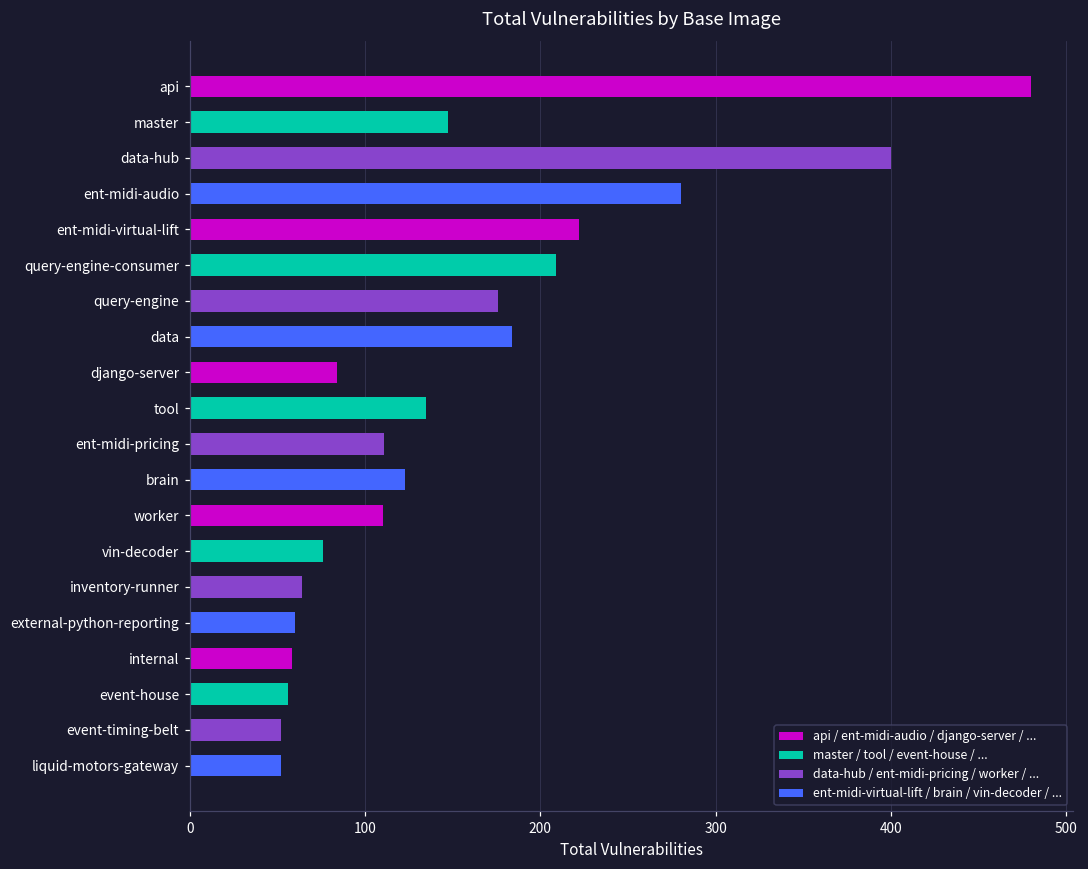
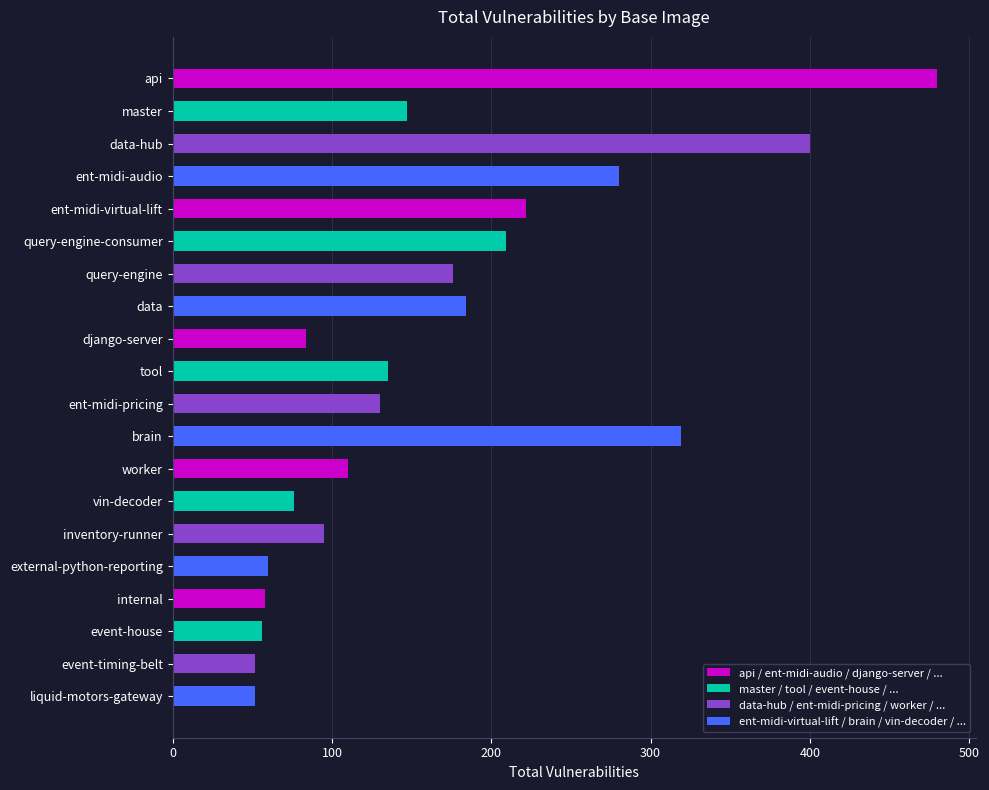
  {
    "api": 480,
    "master": 147,
    "data-hub": 400,
    "ent-midi-audio": 280,
    "ent-midi-virtual-lift": 222,
    "query-engine-consumer": 209,
    "query-engine": 176,
    "data": 184,
    "django-server": 84,
    "tool": 135,
-   "ent-midi-pricing": 111,
-   "brain": 123,
+   "ent-midi-pricing": 130,
+   "brain": 319,
    "worker": 110,
    "vin-decoder": 76,
-   "inventory-runner": 64,
+   "inventory-runner": 95,
    "external-python-reporting": 60,
    "internal": 58,
    "event-house": 56,
    "event-timing-belt": 52,
    "liquid-motors-gateway": 52
  }
